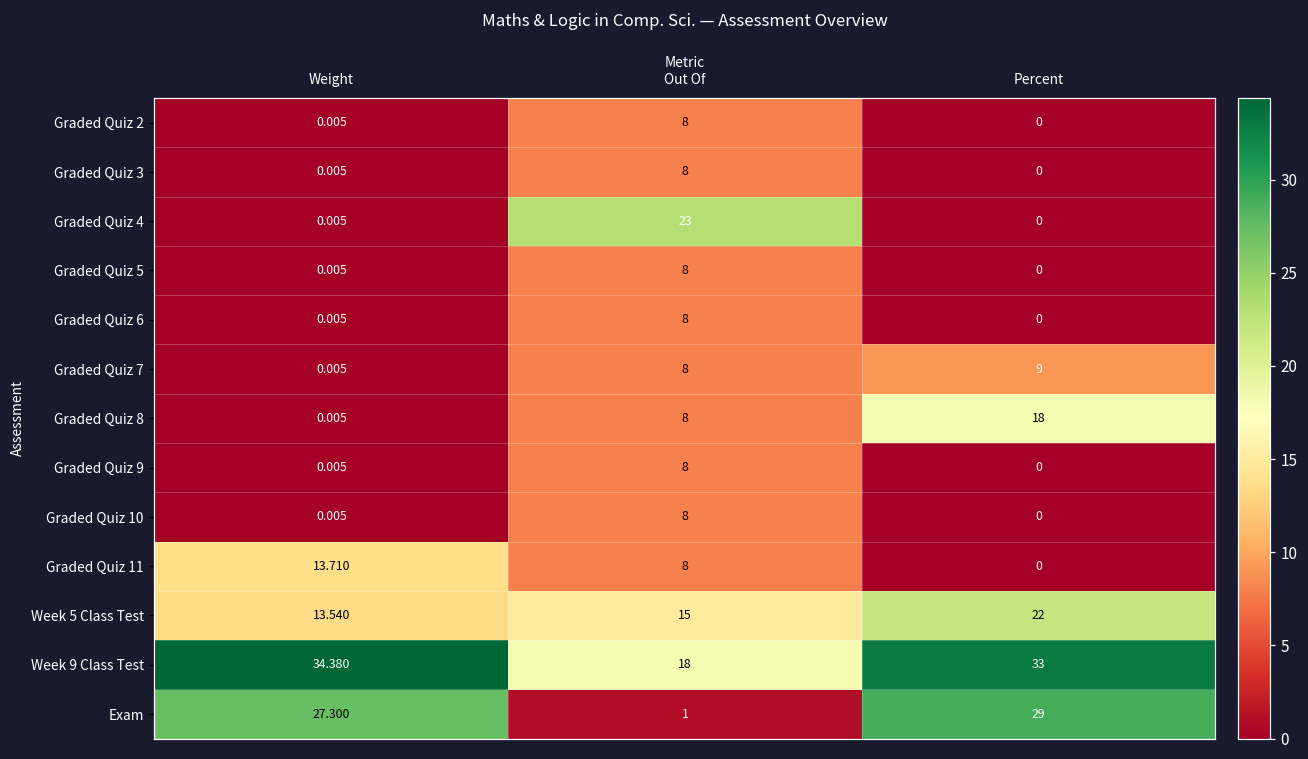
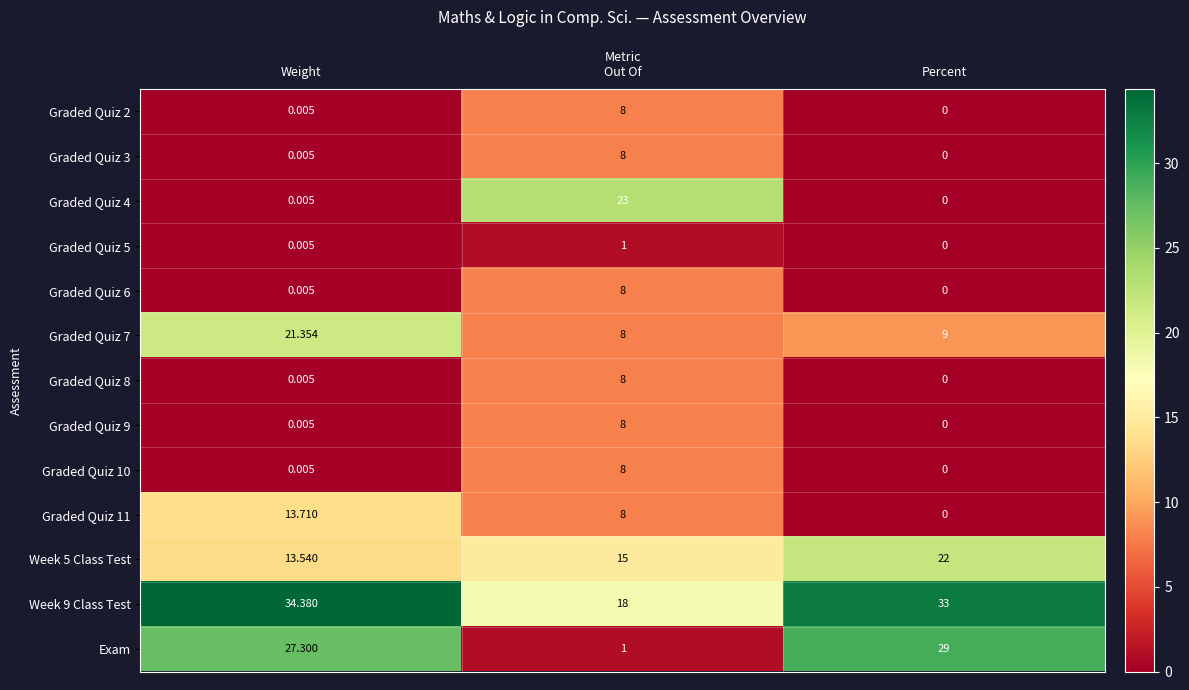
  {
    "Graded Quiz 2": {
      "Weight": 0.005,
      "Out Of": 8,
      "Percent": 0
    },
    "Graded Quiz 3": {
      "Weight": 0.005,
      "Out Of": 8,
      "Percent": 0
    },
    "Graded Quiz 4": {
      "Weight": 0.005,
      "Out Of": 23,
      "Percent": 0
    },
    "Graded Quiz 5": {
      "Weight": 0.005,
-     "Out Of": 8,
+     "Out Of": 1,
      "Percent": 0
    },
    "Graded Quiz 6": {
      "Weight": 0.005,
      "Out Of": 8,
      "Percent": 0
    },
    "Graded Quiz 7": {
-     "Weight": 0.005,
+     "Weight": 21.354,
      "Out Of": 8,
      "Percent": 9
    },
    "Graded Quiz 8": {
      "Weight": 0.005,
      "Out Of": 8,
-     "Percent": 18
+     "Percent": 0
    },
    "Graded Quiz 9": {
      "Weight": 0.005,
      "Out Of": 8,
      "Percent": 0
    },
    "Graded Quiz 10": {
      "Weight": 0.005,
      "Out Of": 8,
      "Percent": 0
    },
    "Graded Quiz 11": {
      "Weight": 13.710,
      "Out Of": 8,
      "Percent": 0
    },
    "Week 5 Class Test": {
      "Weight": 13.540,
      "Out Of": 15,
      "Percent": 22
    },
    "Week 9 Class Test": {
      "Weight": 34.380,
      "Out Of": 18,
      "Percent": 33
    },
    "Exam": {
      "Weight": 27.300,
      "Out Of": 1,
      "Percent": 29
    }
  }
